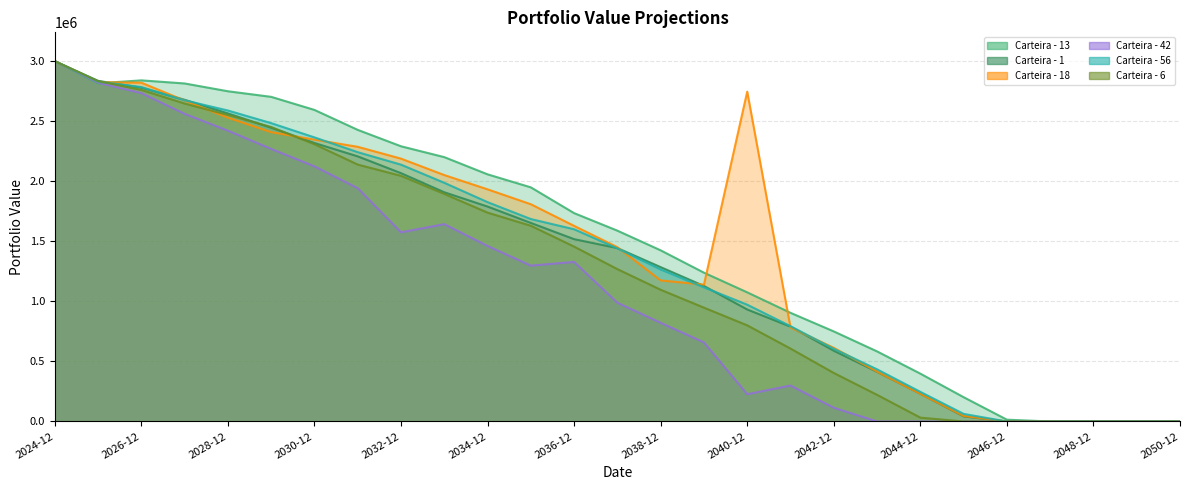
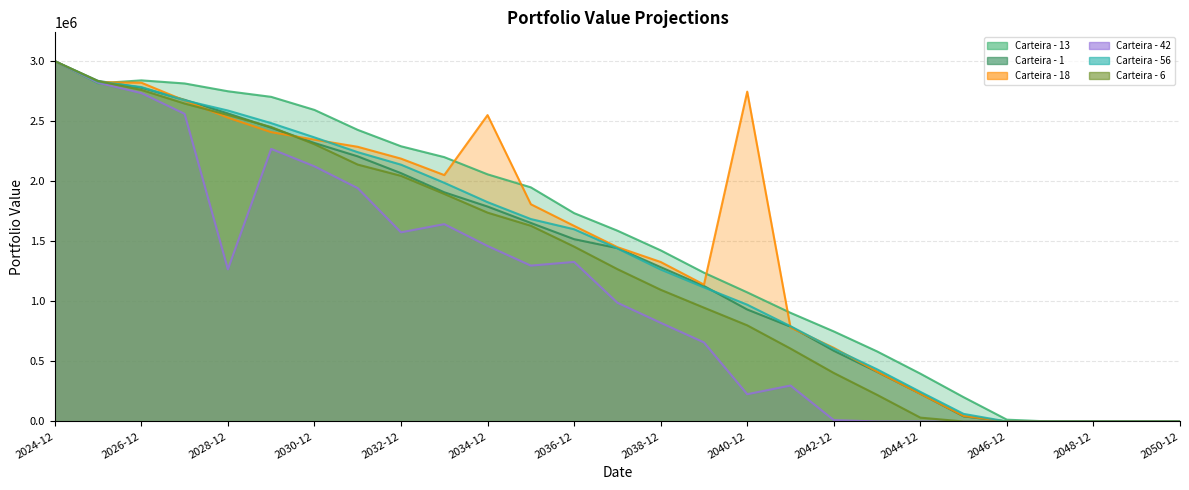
  {
    "Carteira - 18": {
      "2028-12": 2530000,
      "2032-12": 2190000,
-     "2034-12": 1930000,
+     "2034-12": 2550000,
      "2036-12": 1630000,
-     "2038-12": 1170000,
+     "2038-12": 1330000,
      "2040-12": 2750000
    },
    "Carteira - 42": {
      "2026-12": 2730000,
-     "2028-12": 2420000,
+     "2028-12": 1270000,
      "2030-12": 2120000,
      "2032-12": 1570000,
      "2034-12": 1460000,
      "2036-12": 1330000,
      "2038-12": 820000,
      "2040-12": 230000,
-     "2042-12": 110000,
+     "2042-12": 10000,
      "2044-12": 0
    }
  }
